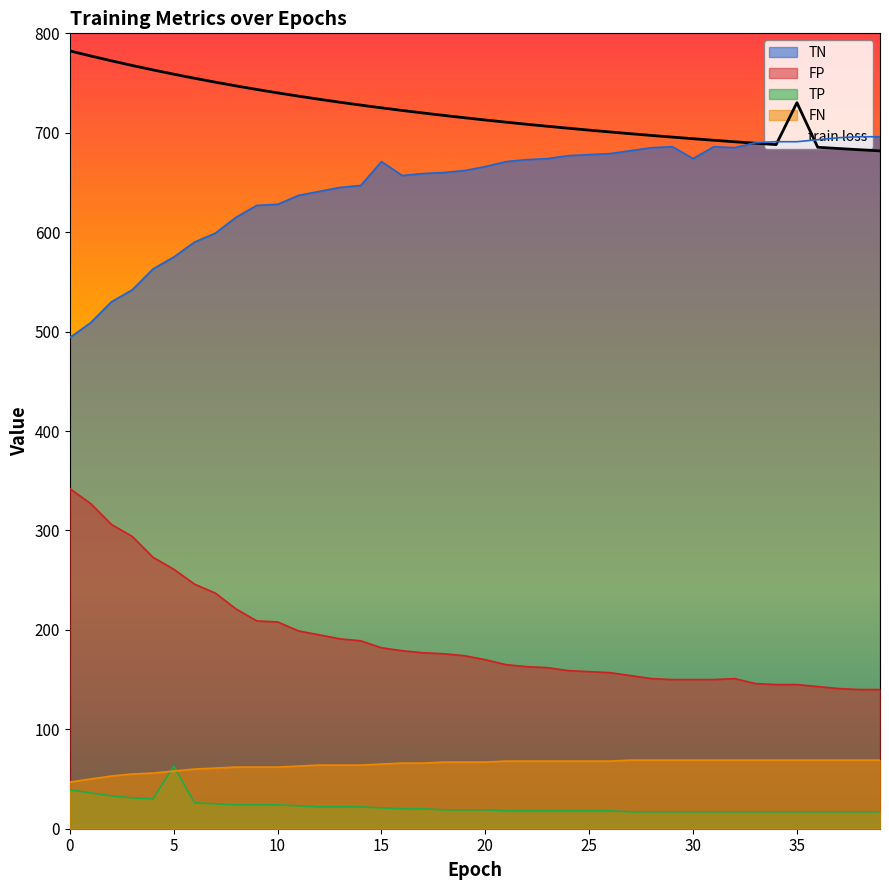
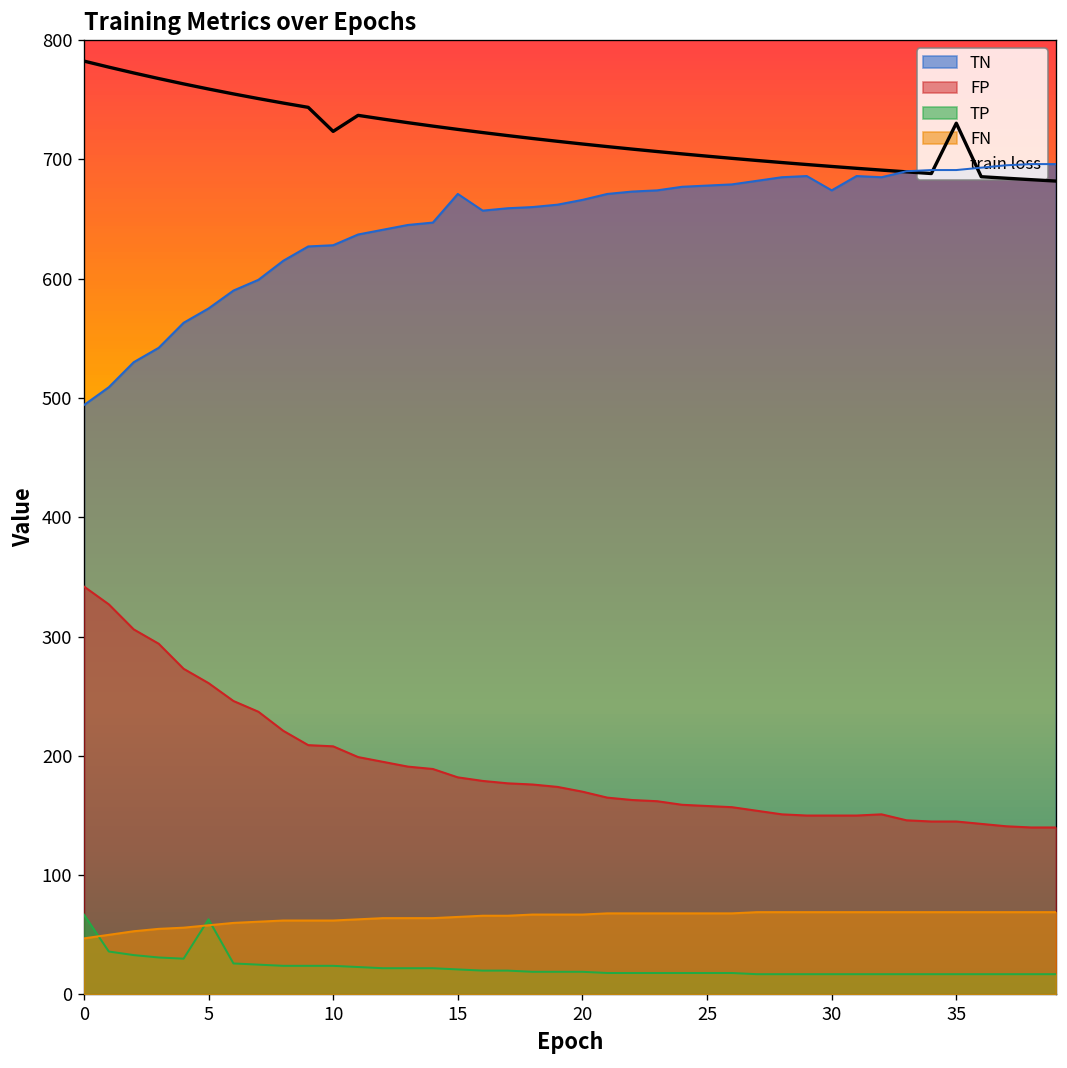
  {
    "TN": {
      "0": 490,
      "5": 580,
      "10": 630,
      "15": 670,
      "20": 670,
      "25": 680,
      "30": 670
    },
    "FP": {
      "0": 340,
      "5": 260,
      "10": 210,
      "15": 180,
      "20": 170,
      "25": 160,
      "30": 150,
      "35": 150
    },
    "TP": {
-     "0": 40,
+     "0": 70,
      "5": 60,
      "10": 20,
      "15": 20,
      "20": 20,
      "25": 20,
      "30": 20,
      "35": 20
    },
    "FN": {
      "0": 50,
      "5": 60,
      "10": 60,
      "15": 70,
      "20": 70,
      "25": 70,
      "30": 70,
      "35": 70
    },
    "train loss": {
      "0": 780,
      "5": 760,
-     "10": 740,
+     "10": 720,
      "15": 730,
      "20": 710,
      "25": 700,
      "30": 690
    }
  }
